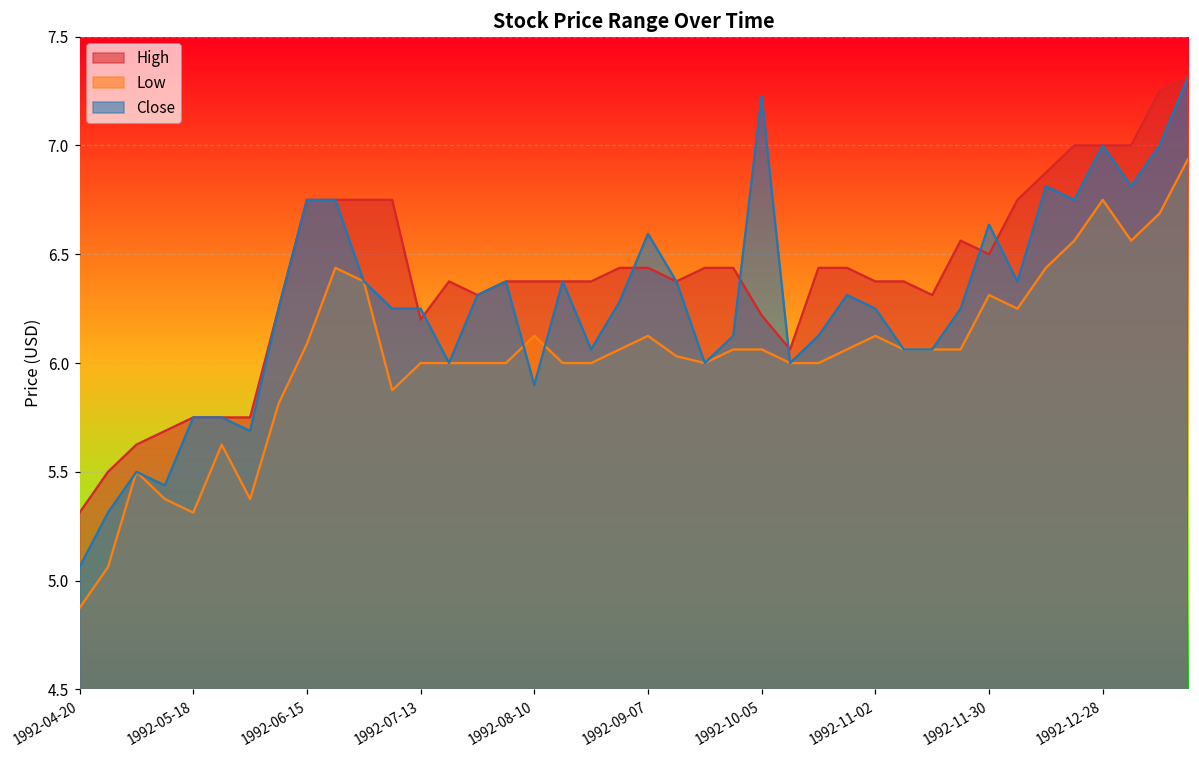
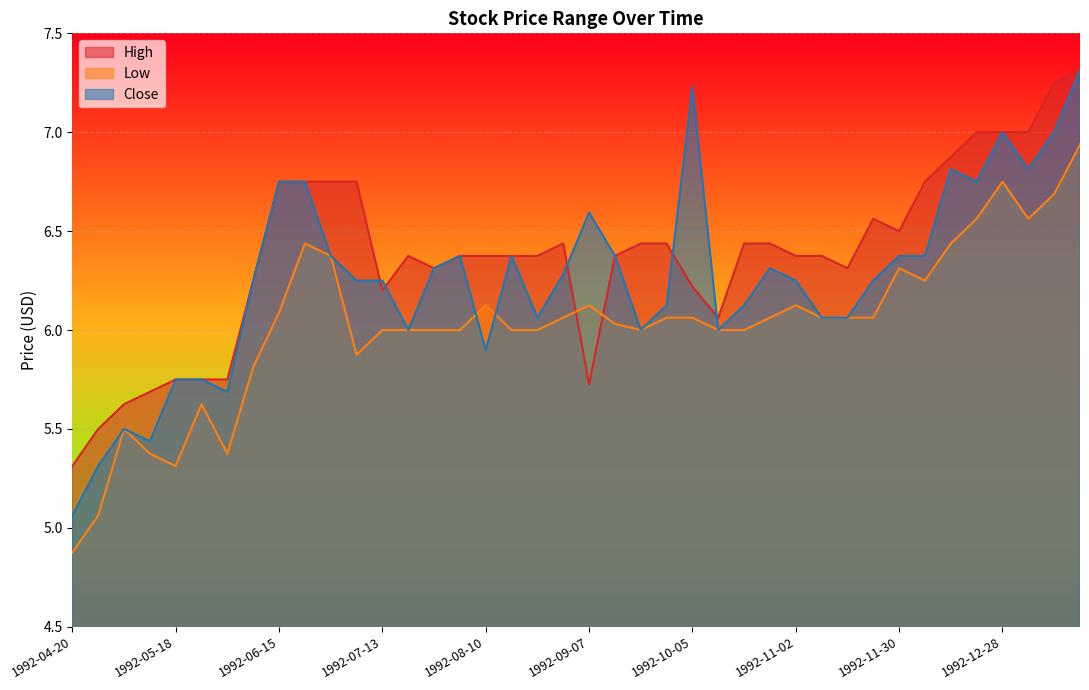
  {
    "High": {
      "1992-04-20": 5.31,
      "1992-07-13": 6.20,
      "1992-08-10": 6.38,
-     "1992-09-07": 6.44,
+     "1992-09-07": 5.72,
      "1992-10-05": 6.22,
      "1992-11-02": 6.38,
      "1992-11-30": 6.50
    },
    "Low": {
      "1992-04-20": 4.88,
      "1992-05-18": 5.31,
      "1992-06-15": 6.09,
      "1992-07-13": 6.00,
      "1992-08-10": 6.13,
      "1992-09-07": 6.13,
      "1992-10-05": 6.06,
      "1992-11-02": 6.13,
      "1992-11-30": 6.31,
      "1992-12-28": 6.75
    },
    "Close": {
      "1992-04-20": 5.06,
      "1992-07-13": 6.25,
      "1992-08-10": 5.90,
      "1992-09-07": 6.59,
      "1992-10-05": 7.23,
      "1992-11-02": 6.25,
-     "1992-11-30": 6.64
+     "1992-11-30": 6.38
    }
  }
